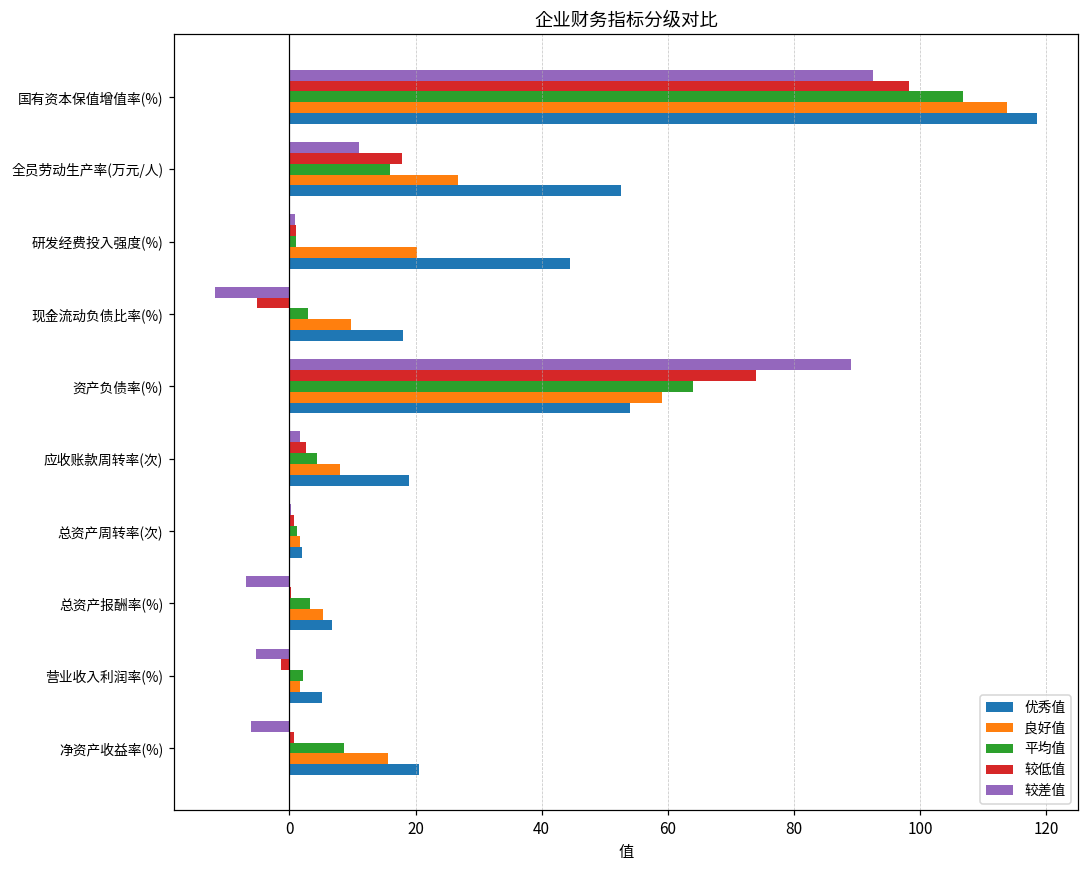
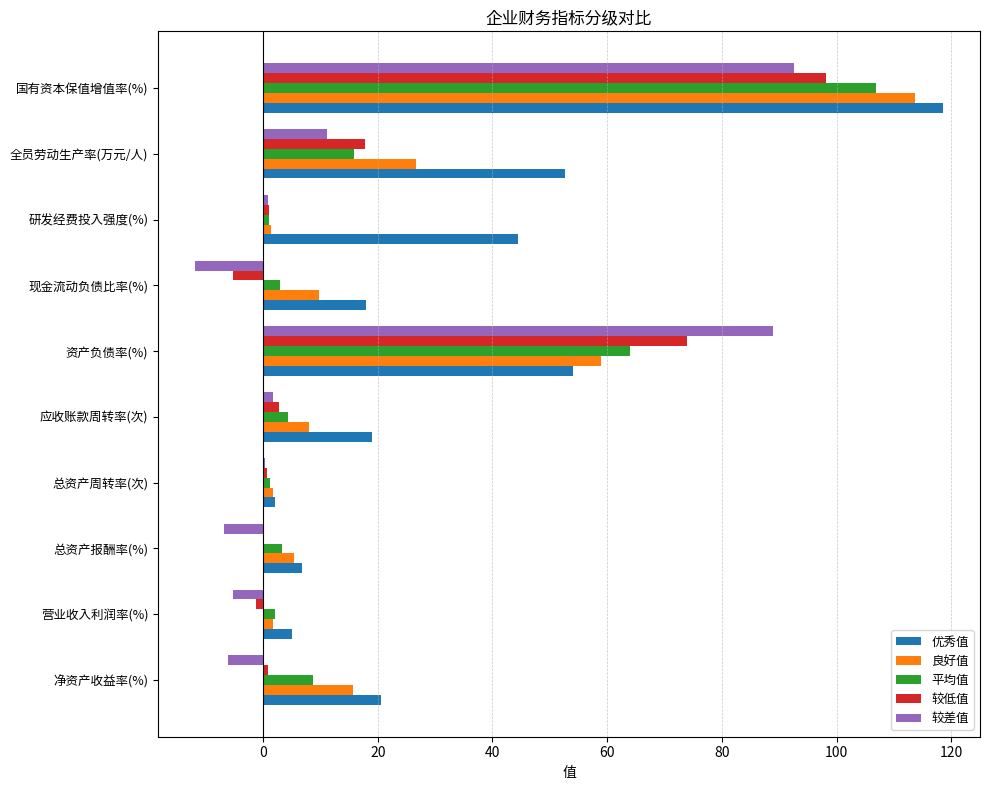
  {
    "优秀值": {
      "国有资本保值增值率(%)": 119,
      "全员劳动生产率(万元/人)": 53,
      "研发经费投入强度(%)": 45,
      "现金流动负债比率(%)": 18,
      "资产负债率(%)": 54,
      "应收账款周转率(次)": 19,
      "总资产周转率(次)": 2,
      "总资产报酬率(%)": 7,
      "营业收入利润率(%)": 5,
      "净资产收益率(%)": 21
    },
    "良好值": {
      "国有资本保值增值率(%)": 114,
      "全员劳动生产率(万元/人)": 27,
-     "研发经费投入强度(%)": 20,
+     "研发经费投入强度(%)": 1,
      "现金流动负债比率(%)": 10,
      "资产负债率(%)": 59,
      "应收账款周转率(次)": 8,
      "总资产周转率(次)": 2,
      "总资产报酬率(%)": 5,
      "营业收入利润率(%)": 2,
      "净资产收益率(%)": 16
    },
    "平均值": {
      "国有资本保值增值率(%)": 107,
      "全员劳动生产率(万元/人)": 16,
      "研发经费投入强度(%)": 1,
      "现金流动负债比率(%)": 3,
      "资产负债率(%)": 64,
      "应收账款周转率(次)": 4,
      "总资产周转率(次)": 1,
      "总资产报酬率(%)": 3,
      "营业收入利润率(%)": 2,
      "净资产收益率(%)": 9
    },
    "较低值": {
      "国有资本保值增值率(%)": 98,
      "全员劳动生产率(万元/人)": 18,
      "研发经费投入强度(%)": 1,
      "现金流动负债比率(%)": -5,
      "资产负债率(%)": 74,
      "应收账款周转率(次)": 3,
      "总资产周转率(次)": 1,
      "营业收入利润率(%)": -1,
      "净资产收益率(%)": 1
    },
    "较差值": {
      "国有资本保值增值率(%)": 93,
      "全员劳动生产率(万元/人)": 11,
      "研发经费投入强度(%)": 1,
      "现金流动负债比率(%)": -12,
      "资产负债率(%)": 89,
      "应收账款周转率(次)": 2,
      "总资产报酬率(%)": -7,
      "营业收入利润率(%)": -5,
      "净资产收益率(%)": -6
    }
  }
